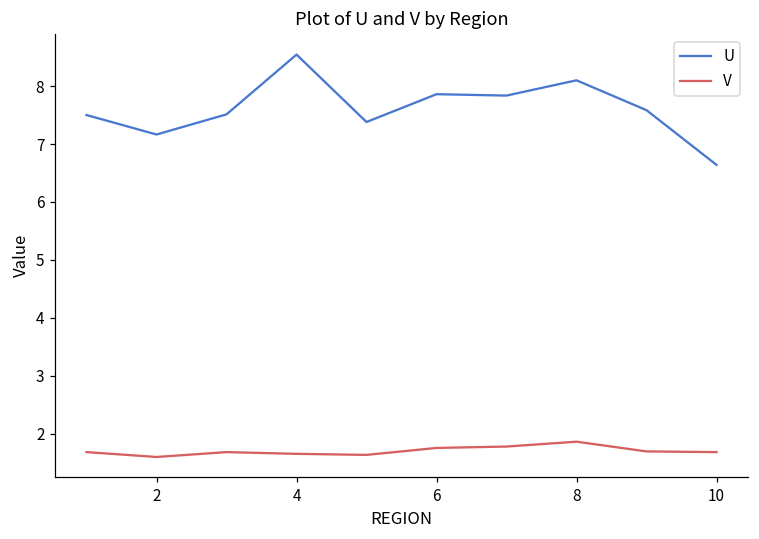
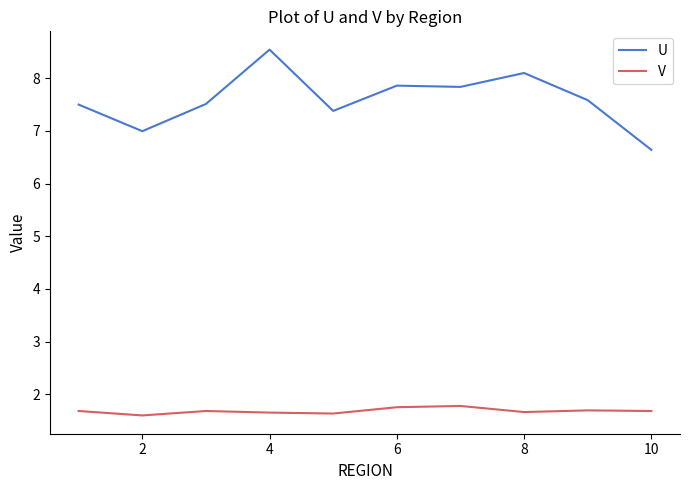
  {
    "U": {
-     "2": 7.2,
+     "2": 7.0,
      "4": 8.5,
      "6": 7.9,
      "8": 8.1,
      "10": 6.6
    },
    "V": {
      "2": 1.6,
      "4": 1.7,
      "6": 1.8,
-     "8": 1.9,
+     "8": 1.7,
      "10": 1.7
    }
  }
